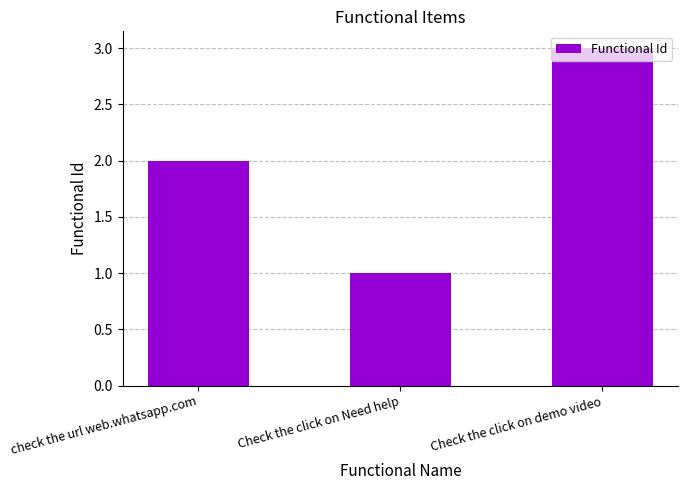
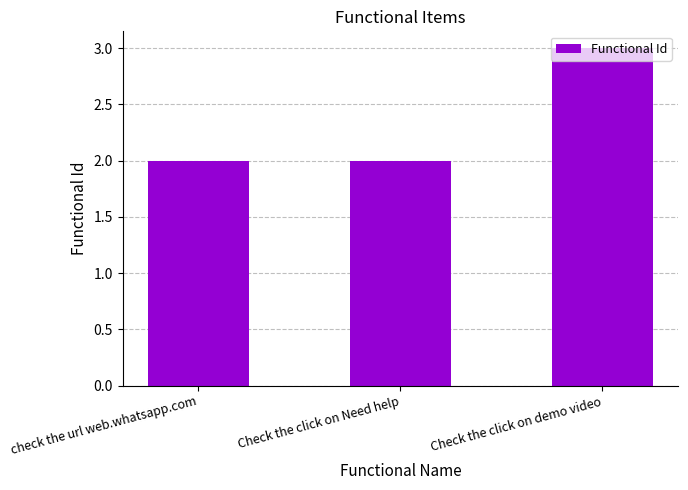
  {
    "check the url web.whatsapp.com": 2,
-   "Check the click on Need help": 1
+   "Check the click on Need help": 2
  }
